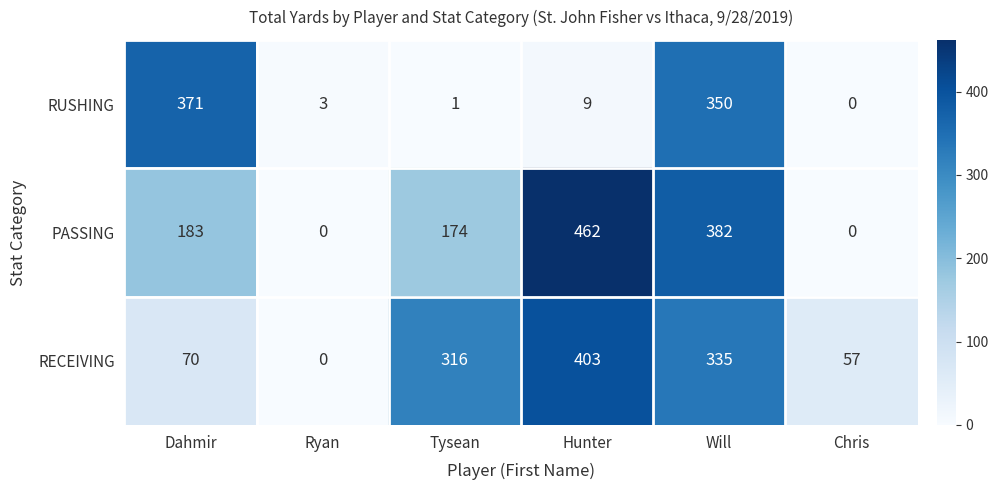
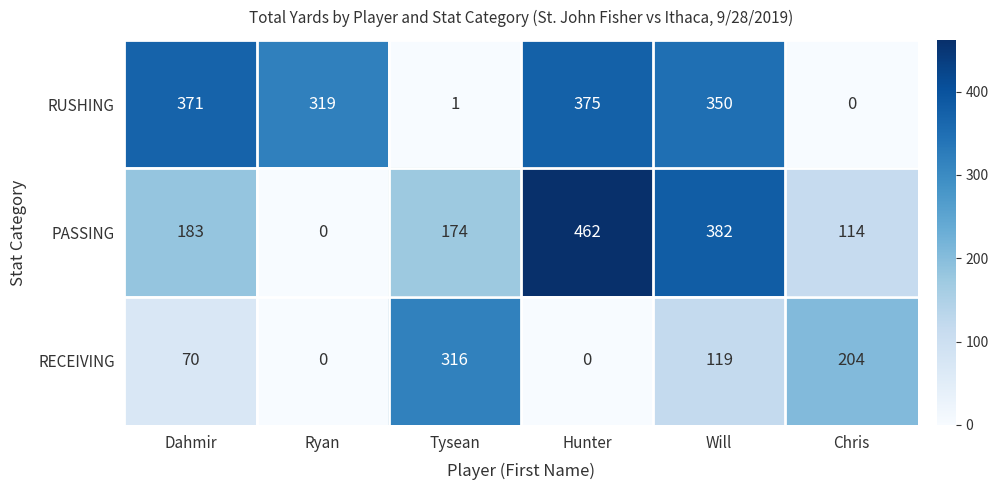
  {
    "RUSHING": {
      "Dahmir": 371,
-     "Ryan": 3,
+     "Ryan": 319,
      "Tysean": 1,
-     "Hunter": 9,
+     "Hunter": 375,
      "Will": 350,
      "Chris": 0
    },
    "PASSING": {
      "Dahmir": 183,
      "Ryan": 0,
      "Tysean": 174,
      "Hunter": 462,
      "Will": 382,
-     "Chris": 0
+     "Chris": 114
    },
    "RECEIVING": {
      "Dahmir": 70,
      "Ryan": 0,
      "Tysean": 316,
-     "Hunter": 403,
-     "Will": 335,
-     "Chris": 57
+     "Hunter": 0,
+     "Will": 119,
+     "Chris": 204
    }
  }
